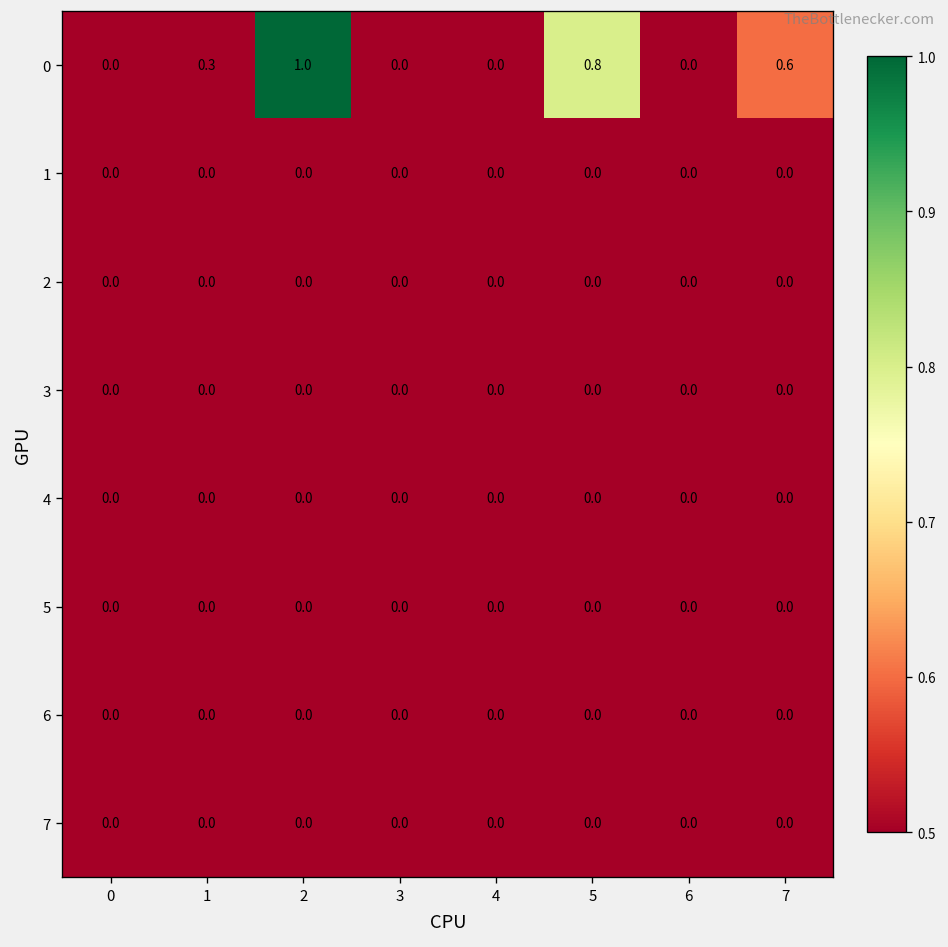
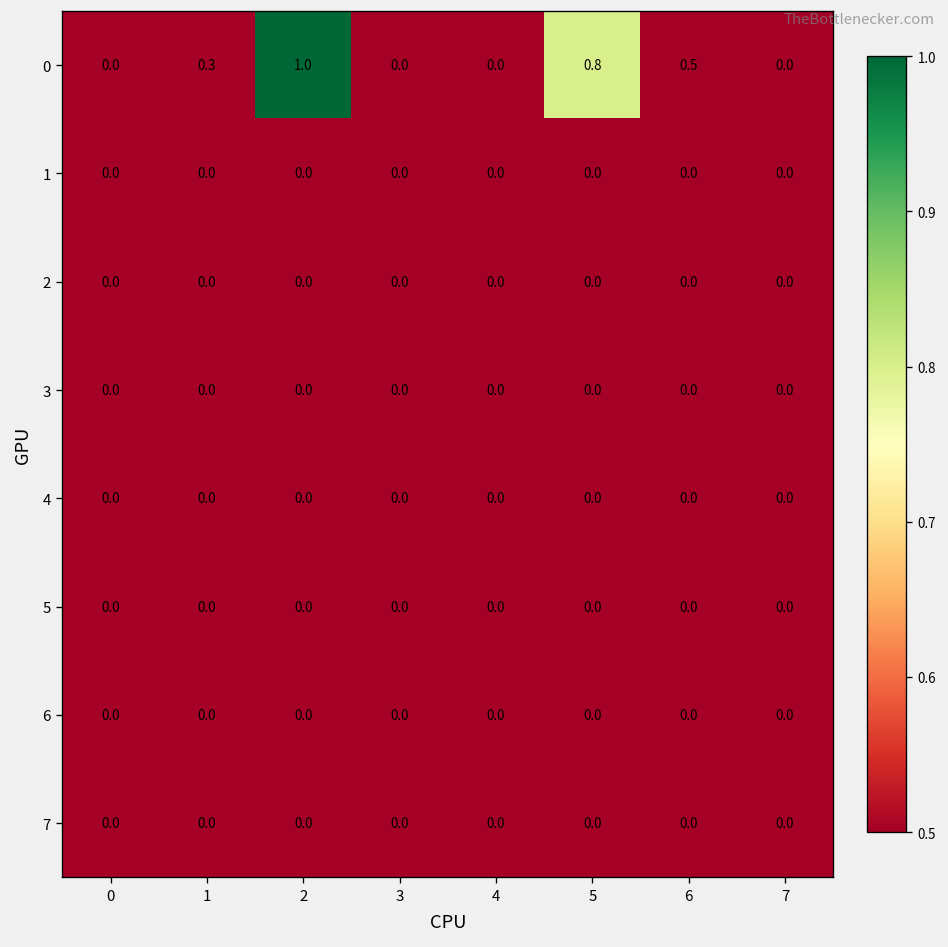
  {
    "0": {
      "0": 0.0,
      "1": 0.3,
      "2": 1.0,
      "3": 0.0,
      "4": 0.0,
      "5": 0.8,
-     "6": 0.0,
-     "7": 0.6
+     "6": 0.5,
+     "7": 0.0
    },
    "1": {
      "0": 0.0,
      "1": 0.0,
      "2": 0.0,
      "3": 0.0,
      "4": 0.0,
      "5": 0.0,
      "6": 0.0,
      "7": 0.0
    },
    "2": {
      "0": 0.0,
      "1": 0.0,
      "2": 0.0,
      "3": 0.0,
      "4": 0.0,
      "5": 0.0,
      "6": 0.0,
      "7": 0.0
    },
    "3": {
      "0": 0.0,
      "1": 0.0,
      "2": 0.0,
      "3": 0.0,
      "4": 0.0,
      "5": 0.0,
      "6": 0.0,
      "7": 0.0
    },
    "4": {
      "0": 0.0,
      "1": 0.0,
      "2": 0.0,
      "3": 0.0,
      "4": 0.0,
      "5": 0.0,
      "6": 0.0,
      "7": 0.0
    },
    "5": {
      "0": 0.0,
      "1": 0.0,
      "2": 0.0,
      "3": 0.0,
      "4": 0.0,
      "5": 0.0,
      "6": 0.0,
      "7": 0.0
    },
    "6": {
      "0": 0.0,
      "1": 0.0,
      "2": 0.0,
      "3": 0.0,
      "4": 0.0,
      "5": 0.0,
      "6": 0.0,
      "7": 0.0
    },
    "7": {
      "0": 0.0,
      "1": 0.0,
      "2": 0.0,
      "3": 0.0,
      "4": 0.0,
      "5": 0.0,
      "6": 0.0,
      "7": 0.0
    }
  }
